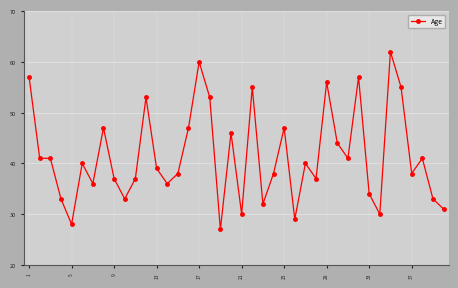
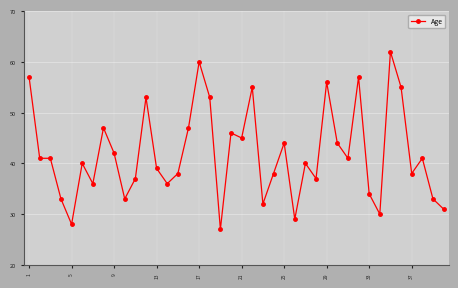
  {
    "1": 57,
    "5": 28,
-   "9": 37,
+   "9": 42,
    "13": 39,
    "17": 60,
-   "21": 30,
-   "25": 47,
+   "21": 45,
+   "25": 44,
    "29": 56,
    "33": 34,
    "37": 38
  }
